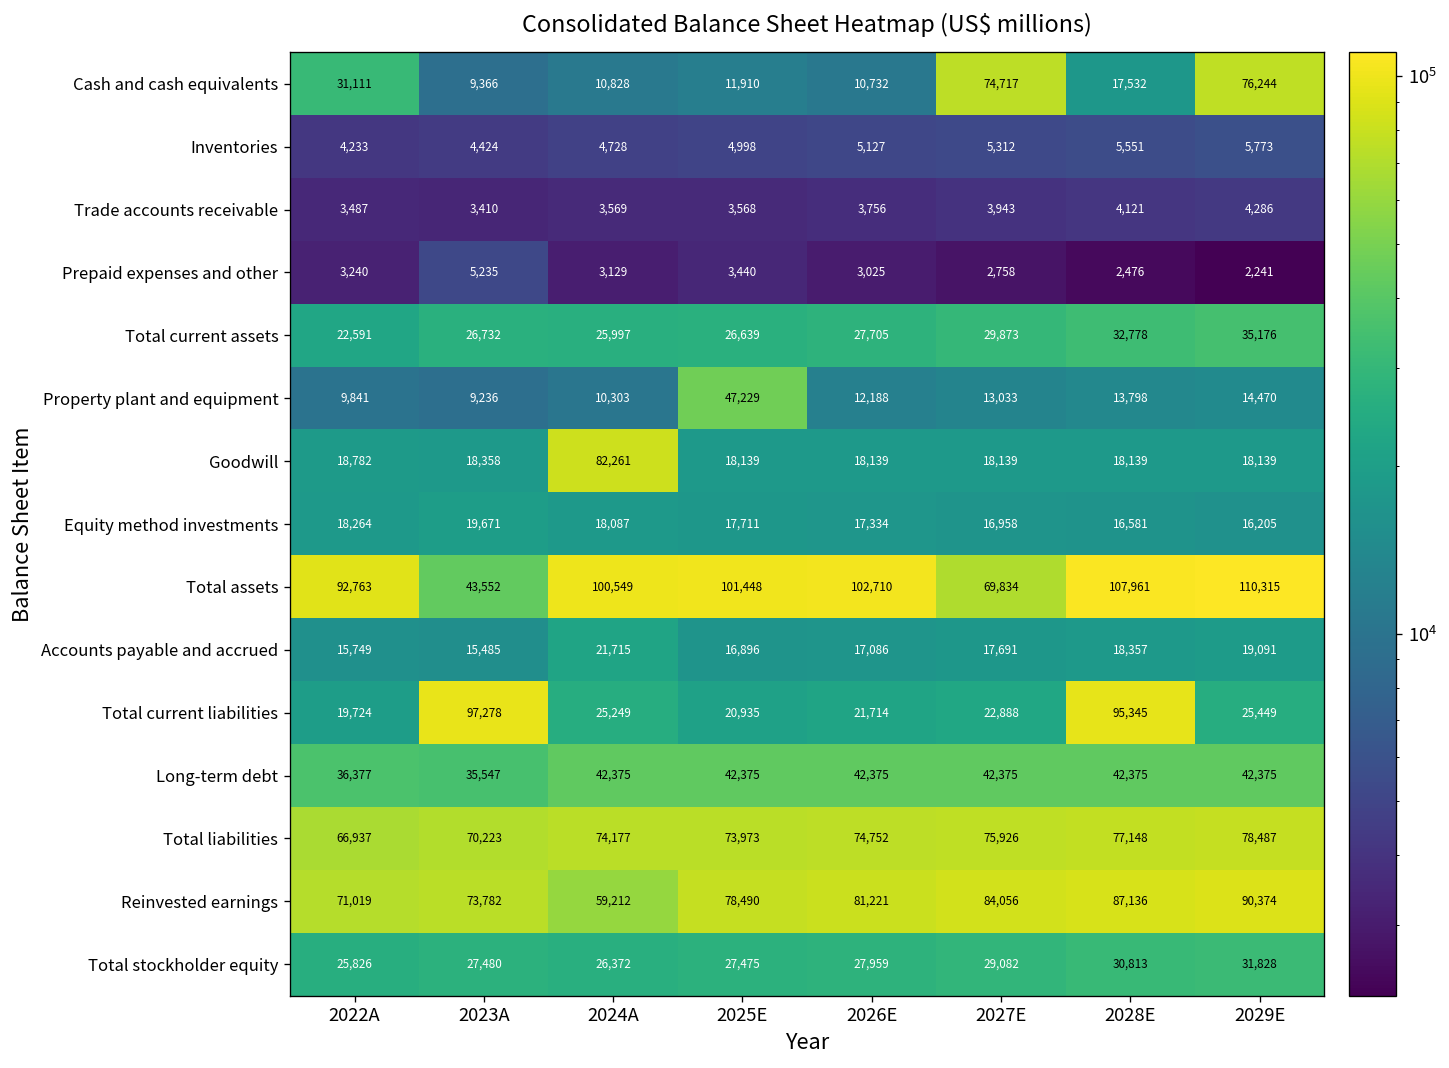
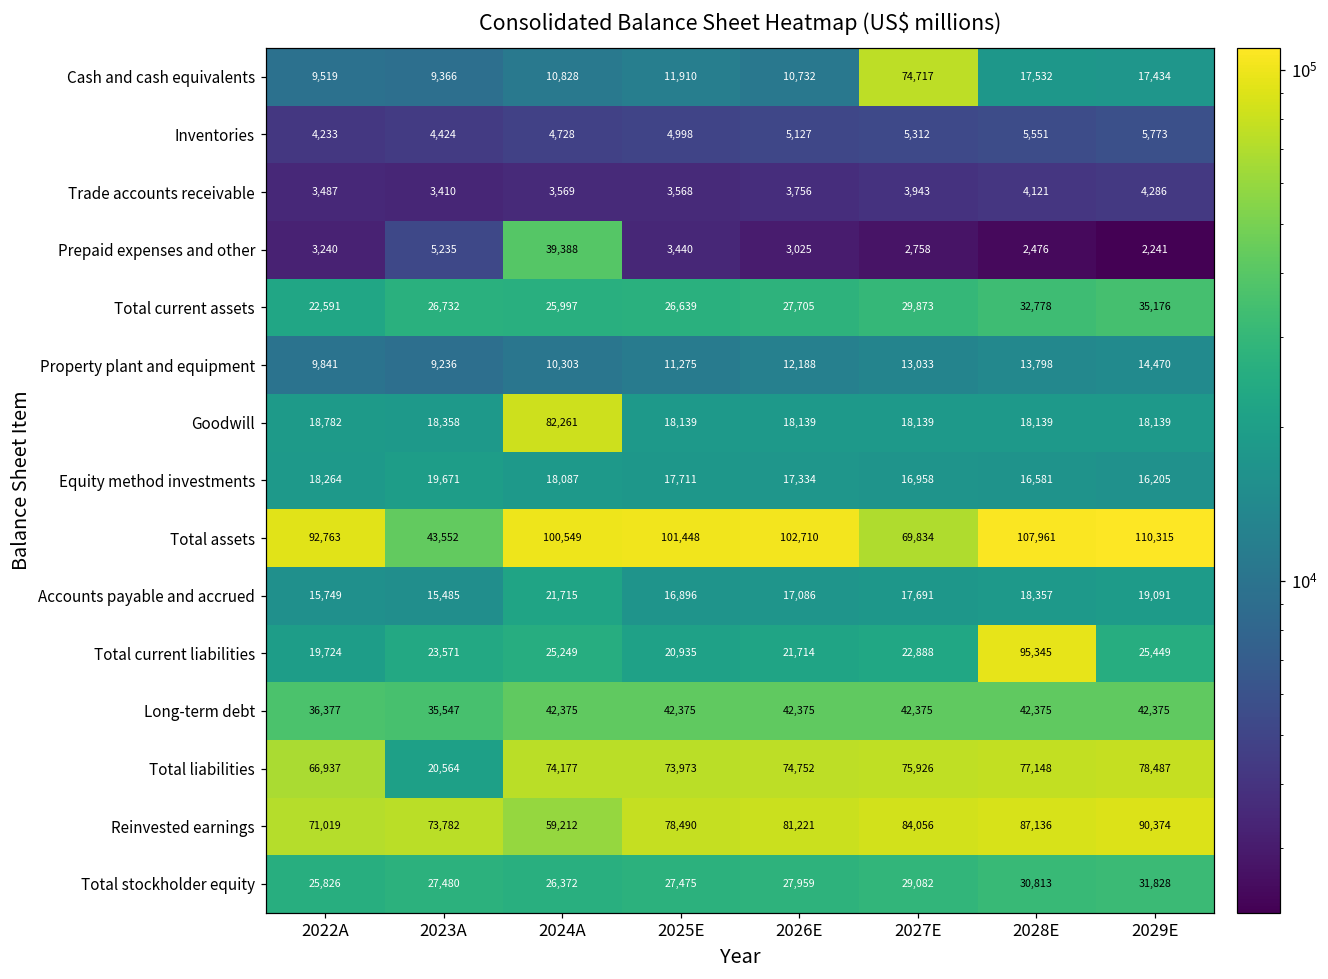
  {
    "Cash and cash equivalents": {
-     "2022A": "31,111",
+     "2022A": "9,519",
      "2023A": "9,366",
      "2024A": "10,828",
      "2025E": "11,910",
      "2026E": "10,732",
      "2027E": "74,717",
      "2028E": "17,532",
-     "2029E": "76,244"
+     "2029E": "17,434"
    },
    "Inventories": {
      "2022A": "4,233",
      "2023A": "4,424",
      "2024A": "4,728",
      "2025E": "4,998",
      "2026E": "5,127",
      "2027E": "5,312",
      "2028E": "5,551",
      "2029E": "5,773"
    },
    "Trade accounts receivable": {
      "2022A": "3,487",
      "2023A": "3,410",
      "2024A": "3,569",
      "2025E": "3,568",
      "2026E": "3,756",
      "2027E": "3,943",
      "2028E": "4,121",
      "2029E": "4,286"
    },
    "Prepaid expenses and other": {
      "2022A": "3,240",
      "2023A": "5,235",
-     "2024A": "3,129",
+     "2024A": "39,388",
      "2025E": "3,440",
      "2026E": "3,025",
      "2027E": "2,758",
      "2028E": "2,476",
      "2029E": "2,241"
    },
    "Total current assets": {
      "2022A": "22,591",
      "2023A": "26,732",
      "2024A": "25,997",
      "2025E": "26,639",
      "2026E": "27,705",
      "2027E": "29,873",
      "2028E": "32,778",
      "2029E": "35,176"
    },
    "Property plant and equipment": {
      "2022A": "9,841",
      "2023A": "9,236",
      "2024A": "10,303",
-     "2025E": "47,229",
+     "2025E": "11,275",
      "2026E": "12,188",
      "2027E": "13,033",
      "2028E": "13,798",
      "2029E": "14,470"
    },
    "Goodwill": {
      "2022A": "18,782",
      "2023A": "18,358",
      "2024A": "82,261",
      "2025E": "18,139",
      "2026E": "18,139",
      "2027E": "18,139",
      "2028E": "18,139",
      "2029E": "18,139"
    },
    "Equity method investments": {
      "2022A": "18,264",
      "2023A": "19,671",
      "2024A": "18,087",
      "2025E": "17,711",
      "2026E": "17,334",
      "2027E": "16,958",
      "2028E": "16,581",
      "2029E": "16,205"
    },
    "Total assets": {
      "2022A": "92,763",
      "2023A": "43,552",
      "2024A": "100,549",
      "2025E": "101,448",
      "2026E": "102,710",
      "2027E": "69,834",
      "2028E": "107,961",
      "2029E": "110,315"
    },
    "Accounts payable and accrued": {
      "2022A": "15,749",
      "2023A": "15,485",
      "2024A": "21,715",
      "2025E": "16,896",
      "2026E": "17,086",
      "2027E": "17,691",
      "2028E": "18,357",
      "2029E": "19,091"
    },
    "Total current liabilities": {
      "2022A": "19,724",
-     "2023A": "97,278",
+     "2023A": "23,571",
      "2024A": "25,249",
      "2025E": "20,935",
      "2026E": "21,714",
      "2027E": "22,888",
      "2028E": "95,345",
      "2029E": "25,449"
    },
    "Long-term debt": {
      "2022A": "36,377",
      "2023A": "35,547",
      "2024A": "42,375",
      "2025E": "42,375",
      "2026E": "42,375",
      "2027E": "42,375",
      "2028E": "42,375",
      "2029E": "42,375"
    },
    "Total liabilities": {
      "2022A": "66,937",
-     "2023A": "70,223",
+     "2023A": "20,564",
      "2024A": "74,177",
      "2025E": "73,973",
      "2026E": "74,752",
      "2027E": "75,926",
      "2028E": "77,148",
      "2029E": "78,487"
    },
    "Reinvested earnings": {
      "2022A": "71,019",
      "2023A": "73,782",
      "2024A": "59,212",
      "2025E": "78,490",
      "2026E": "81,221",
      "2027E": "84,056",
      "2028E": "87,136",
      "2029E": "90,374"
    },
    "Total stockholder equity": {
      "2022A": "25,826",
      "2023A": "27,480",
      "2024A": "26,372",
      "2025E": "27,475",
      "2026E": "27,959",
      "2027E": "29,082",
      "2028E": "30,813",
      "2029E": "31,828"
    }
  }
